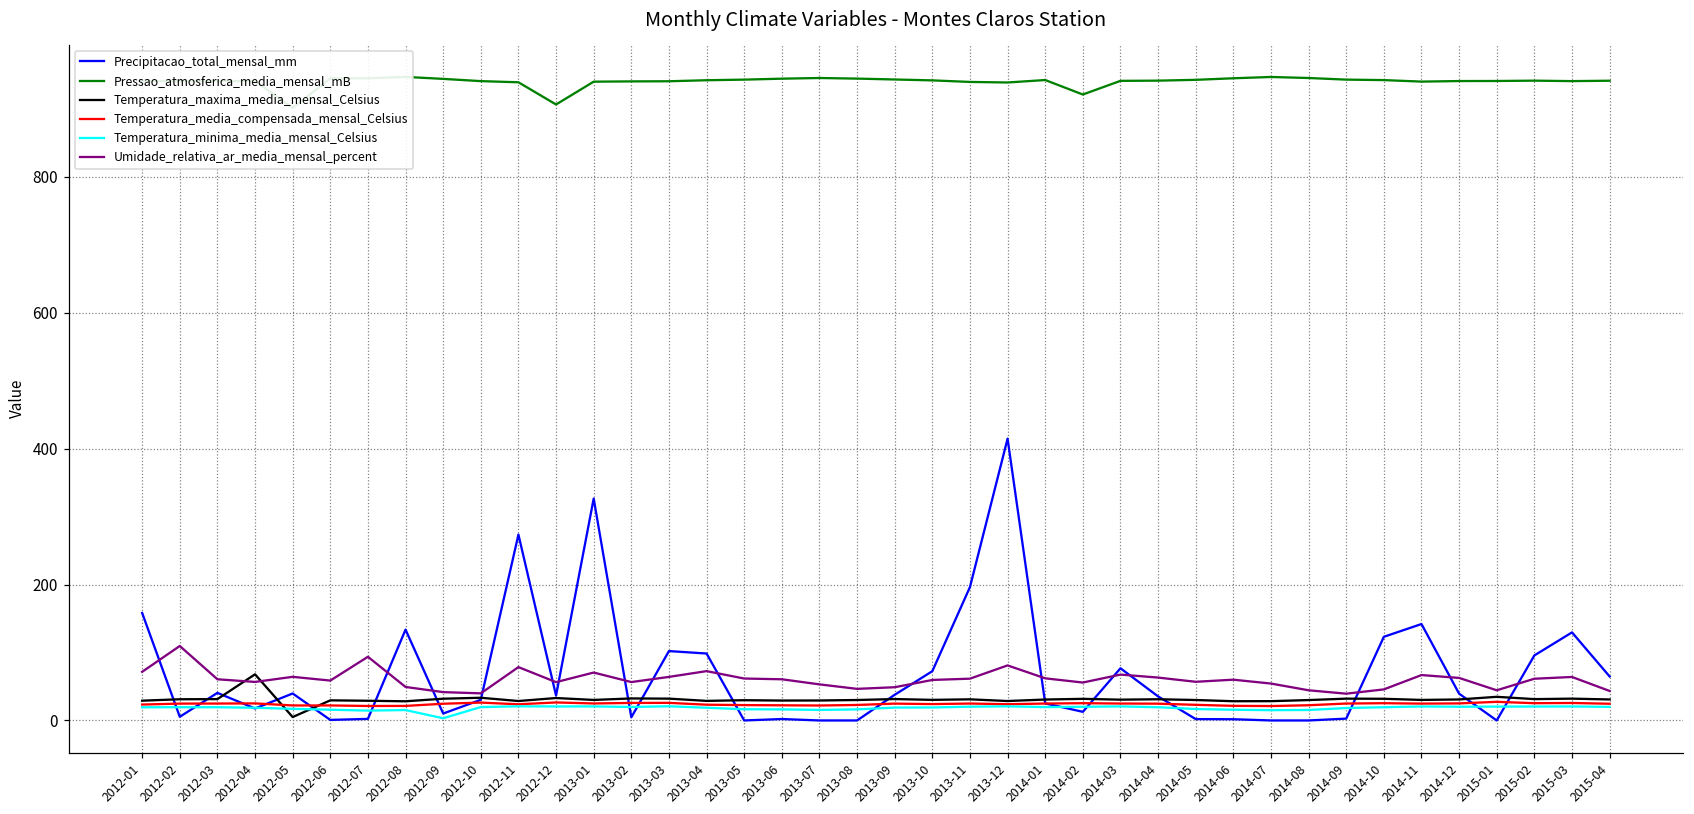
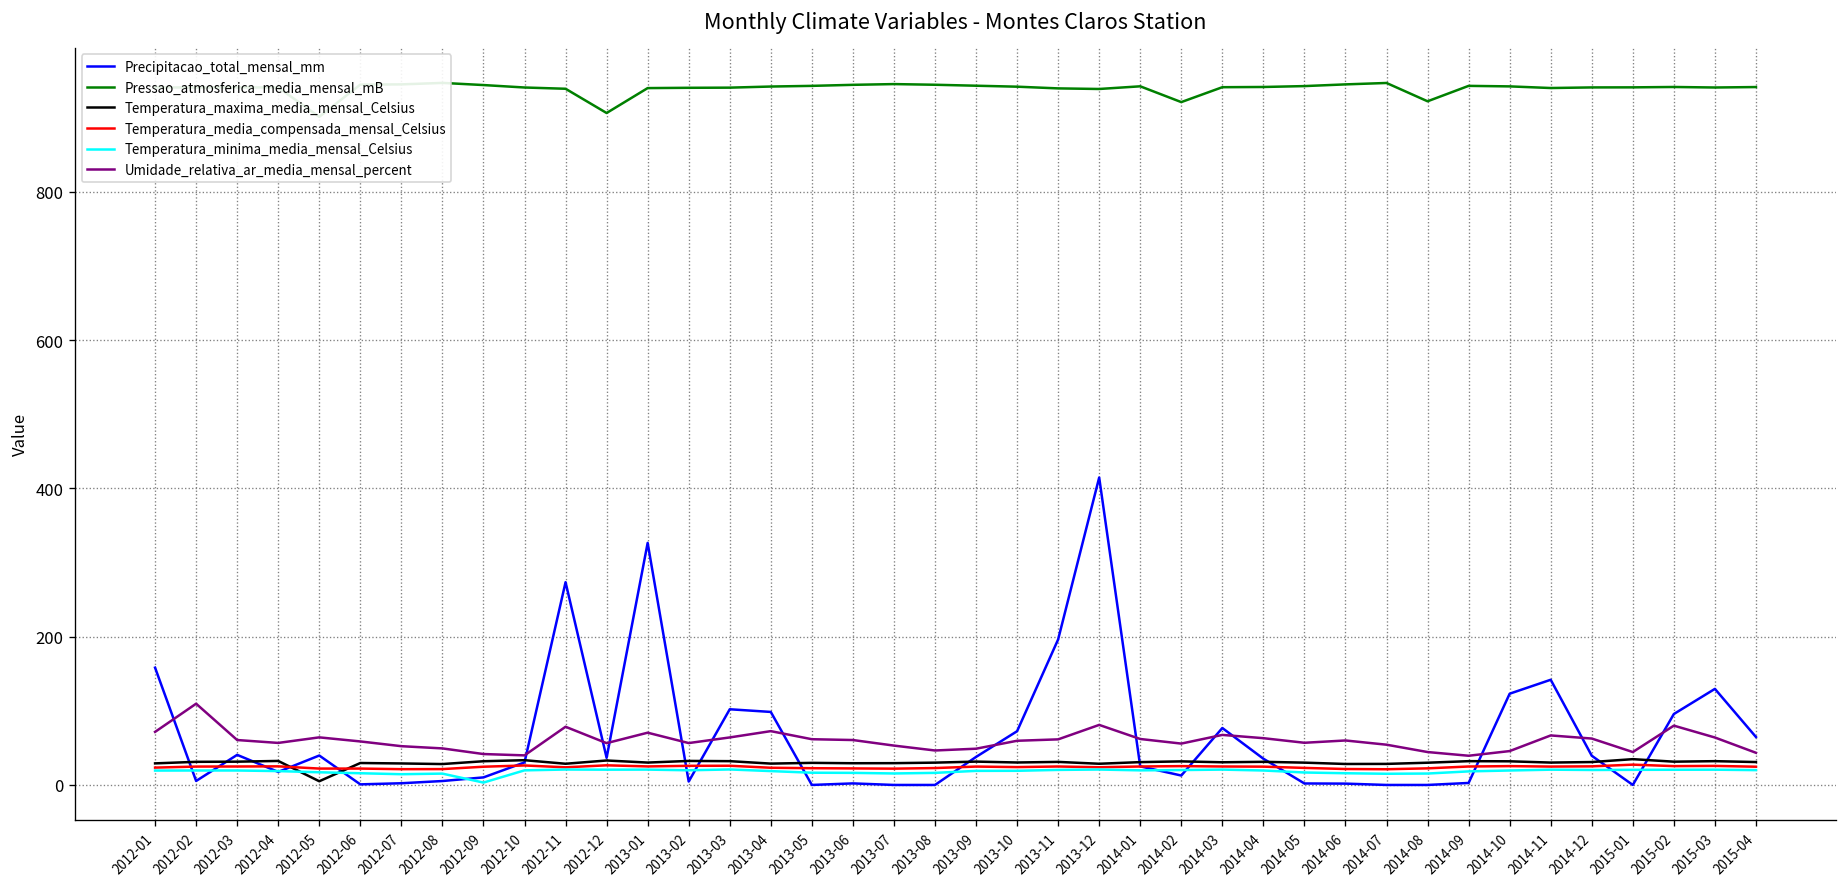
  {
    "Precipitacao_total_mensal_mm": {
      "2012-01": 160,
      "2012-02": 10,
      "2012-03": 40,
      "2012-05": 40,
      "2012-06": 0,
      "2012-07": 0,
-     "2012-08": 130,
+     "2012-08": 10,
      "2012-09": 10,
      "2012-11": 270,
      "2013-01": 330,
      "2013-02": 0,
      "2013-03": 100,
      "2013-04": 100,
      "2013-05": 0,
      "2013-06": 0,
      "2013-07": 0,
      "2013-08": 0,
      "2013-09": 40,
      "2013-10": 70,
      "2013-11": 200,
      "2013-12": 410,
      "2014-02": 10,
      "2014-03": 80,
      "2014-04": 40,
      "2014-05": 0,
      "2014-06": 0,
      "2014-07": 0,
      "2014-08": 0,
      "2014-09": 0,
      "2014-10": 120,
      "2014-11": 140,
      "2014-12": 40,
      "2015-01": 0,
      "2015-02": 100,
      "2015-03": 130,
      "2015-04": 60
    },
    "Pressao_atmosferica_media_mensal_mB": {
      "2012-09": 940,
      "2012-10": 940,
      "2012-11": 940,
      "2012-12": 910,
      "2013-01": 940,
      "2013-02": 940,
      "2013-03": 940,
      "2013-04": 940,
      "2013-05": 940,
      "2013-06": 940,
      "2013-07": 950,
      "2013-08": 940,
      "2013-09": 940,
      "2013-10": 940,
      "2013-11": 940,
      "2013-12": 940,
      "2014-01": 940,
      "2014-02": 920,
      "2014-03": 940,
      "2014-04": 940,
      "2014-05": 940,
      "2014-06": 950,
      "2014-07": 950,
-     "2014-08": 950,
+     "2014-08": 920,
      "2014-09": 940,
      "2014-10": 940,
      "2014-11": 940,
      "2014-12": 940,
      "2015-01": 940,
      "2015-02": 940,
      "2015-03": 940,
      "2015-04": 940
    },
    "Temperatura_maxima_media_mensal_Celsius": {
      "2012-01": 30,
      "2012-02": 30,
      "2012-03": 30,
-     "2012-04": 70,
+     "2012-04": 30,
      "2012-05": 10,
      "2012-06": 30,
      "2012-07": 30,
      "2012-08": 30,
      "2012-09": 30,
      "2012-11": 30,
      "2013-01": 30,
      "2013-02": 30,
      "2013-03": 30,
      "2013-04": 30,
      "2013-05": 30,
      "2013-06": 30,
      "2013-07": 30,
      "2013-08": 30,
      "2013-09": 30,
      "2013-10": 30,
      "2013-11": 30,
      "2013-12": 30,
      "2014-01": 30,
      "2014-02": 30,
      "2014-03": 30,
      "2014-04": 30,
      "2014-05": 30,
      "2014-06": 30,
      "2014-07": 30,
      "2014-08": 30,
      "2014-09": 30,
      "2014-10": 30,
      "2014-11": 30,
      "2014-12": 30,
      "2015-01": 30,
      "2015-02": 30,
      "2015-03": 30,
      "2015-04": 30
    },
    "Umidade_relativa_ar_media_mensal_percent": {
      "2012-01": 70,
      "2012-02": 110,
      "2012-03": 60,
      "2012-04": 60,
      "2012-05": 60,
      "2012-06": 60,
-     "2012-07": 90,
+     "2012-07": 50,
      "2012-08": 50,
      "2012-09": 40,
      "2012-10": 40,
      "2012-11": 80,
      "2012-12": 60,
      "2013-01": 70,
      "2013-02": 60,
      "2013-03": 60,
      "2013-04": 70,
      "2013-05": 60,
      "2013-06": 60,
      "2013-07": 50,
      "2013-08": 50,
      "2013-09": 50,
      "2013-10": 60,
      "2013-11": 60,
      "2013-12": 80,
      "2014-01": 60,
      "2014-02": 60,
      "2014-03": 70,
      "2014-04": 60,
      "2014-05": 60,
      "2014-06": 60,
      "2014-07": 50,
      "2014-08": 40,
      "2014-09": 40,
      "2014-10": 50,
      "2014-11": 70,
      "2014-12": 60,
      "2015-01": 40,
-     "2015-02": 60,
+     "2015-02": 80,
      "2015-03": 60,
      "2015-04": 40
    }
  }
